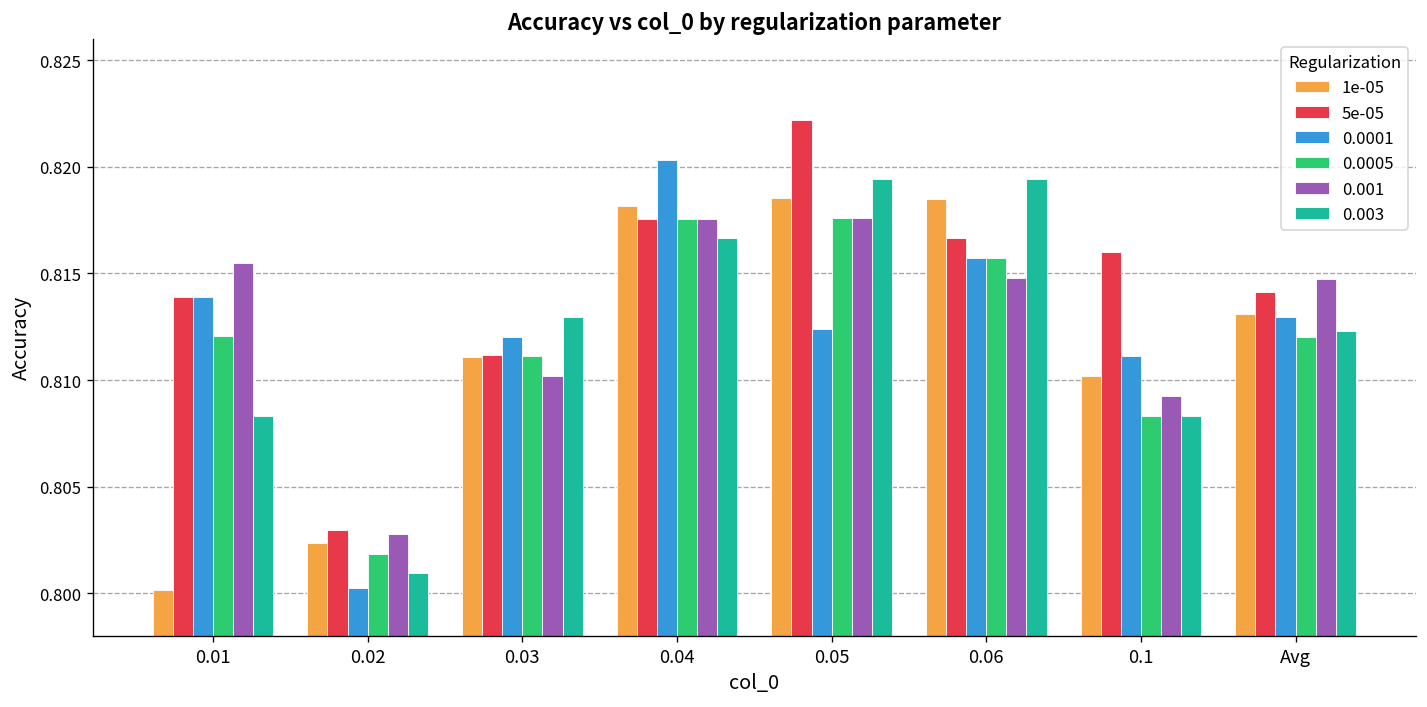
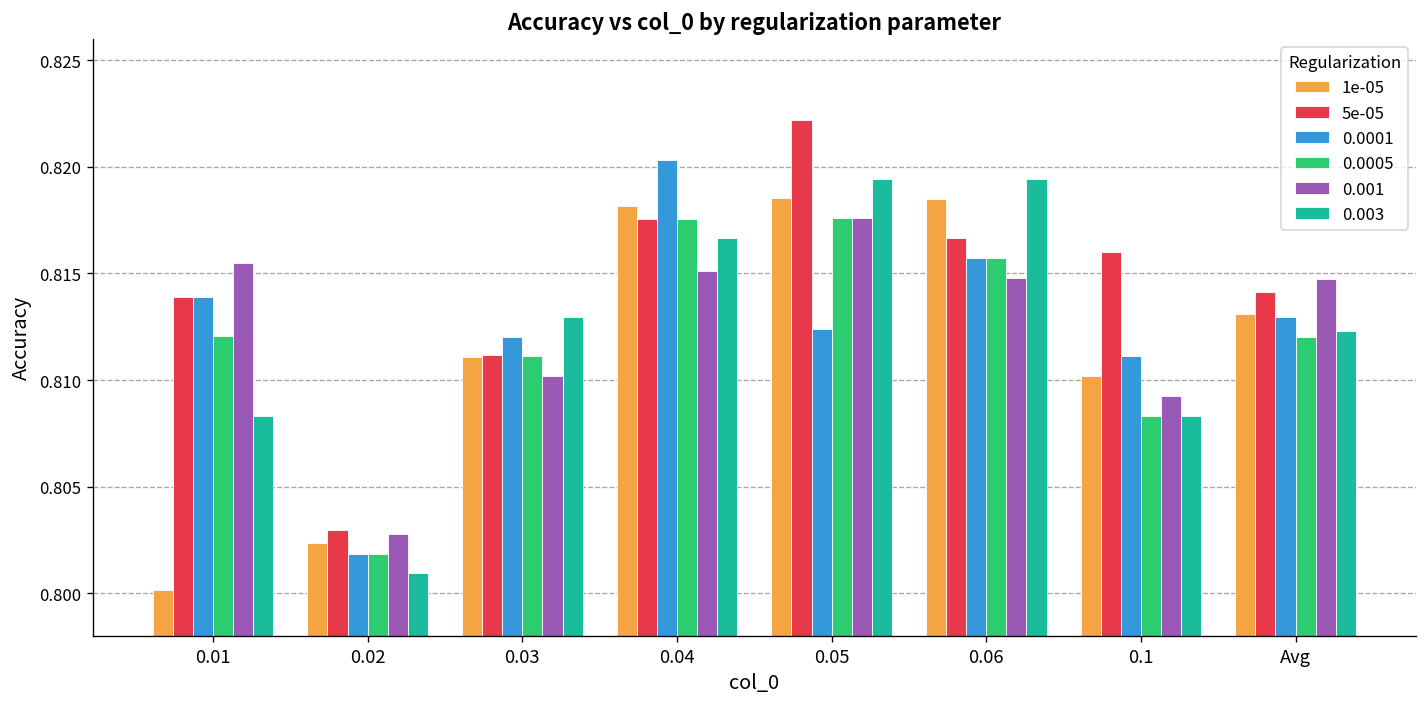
  {
    "1e-05": {
      "0.01": 0.8002,
      "0.02": 0.8023,
      "0.03": 0.8111,
      "0.04": 0.8182,
      "0.05": 0.8185,
      "0.06": 0.8185,
      "0.1": 0.8102,
      "Avg": 0.8131
    },
    "5e-05": {
      "0.01": 0.8139,
      "0.02": 0.8030,
      "0.03": 0.8112,
      "0.04": 0.8176,
      "0.05": 0.8222,
      "0.06": 0.8167,
      "0.1": 0.8160,
      "Avg": 0.8141
    },
    "0.0001": {
      "0.01": 0.8139,
-     "0.02": 0.8002,
+     "0.02": 0.8018,
      "0.03": 0.8120,
      "0.04": 0.8203,
      "0.05": 0.8124,
      "0.06": 0.8157,
      "0.1": 0.8111,
      "Avg": 0.8130
    },
    "0.001": {
      "0.01": 0.8155,
      "0.02": 0.8028,
      "0.03": 0.8102,
-     "0.04": 0.8176,
+     "0.04": 0.8151,
      "0.05": 0.8176,
      "0.06": 0.8148,
      "0.1": 0.8093,
      "Avg": 0.8147
    }
  }
